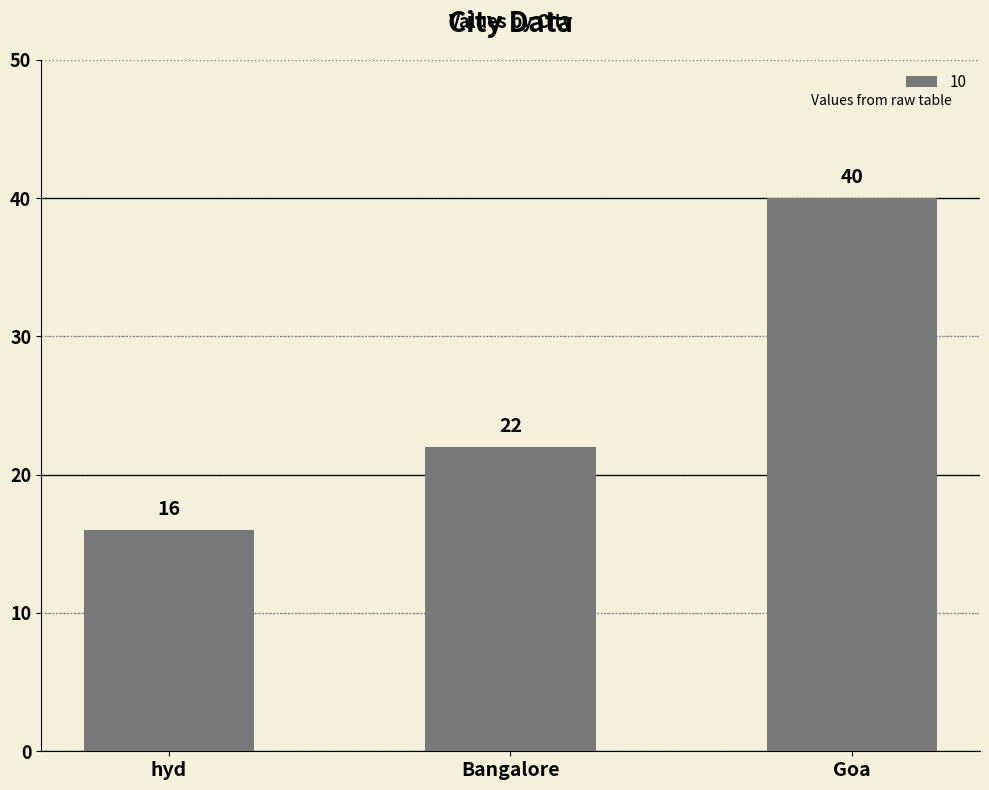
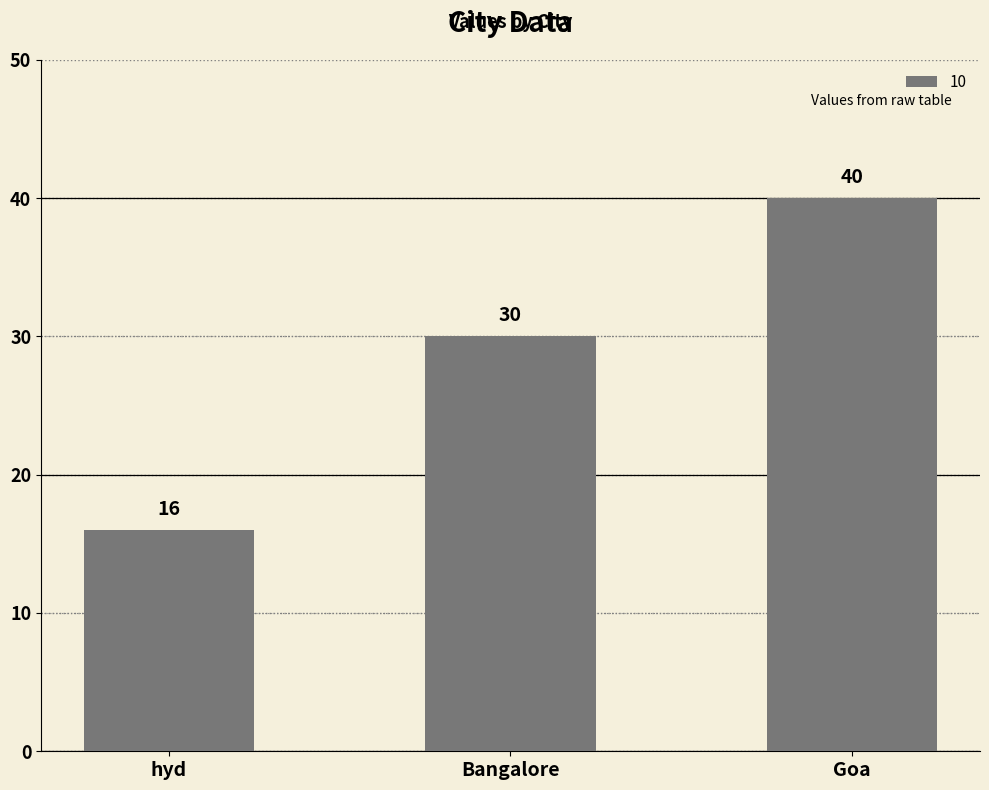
  {
    "hyd": 16,
-   "Bangalore": 22,
+   "Bangalore": 30,
    "Goa": 40
  }
